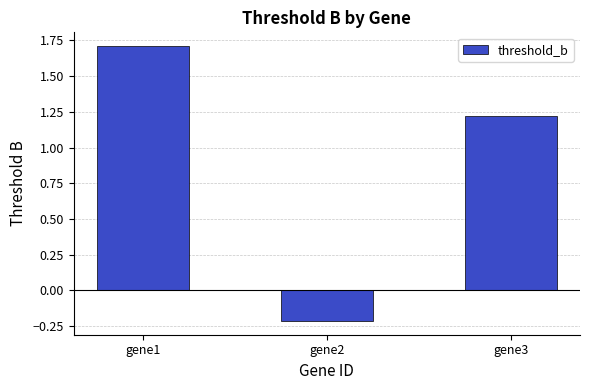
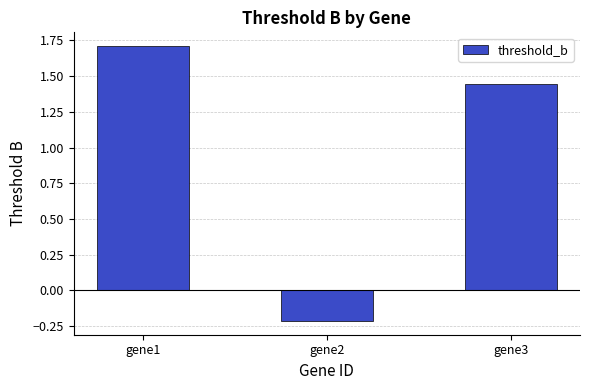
  {
    "gene1": 1.71,
    "gene2": -0.21,
-   "gene3": 1.22
+   "gene3": 1.45
  }
